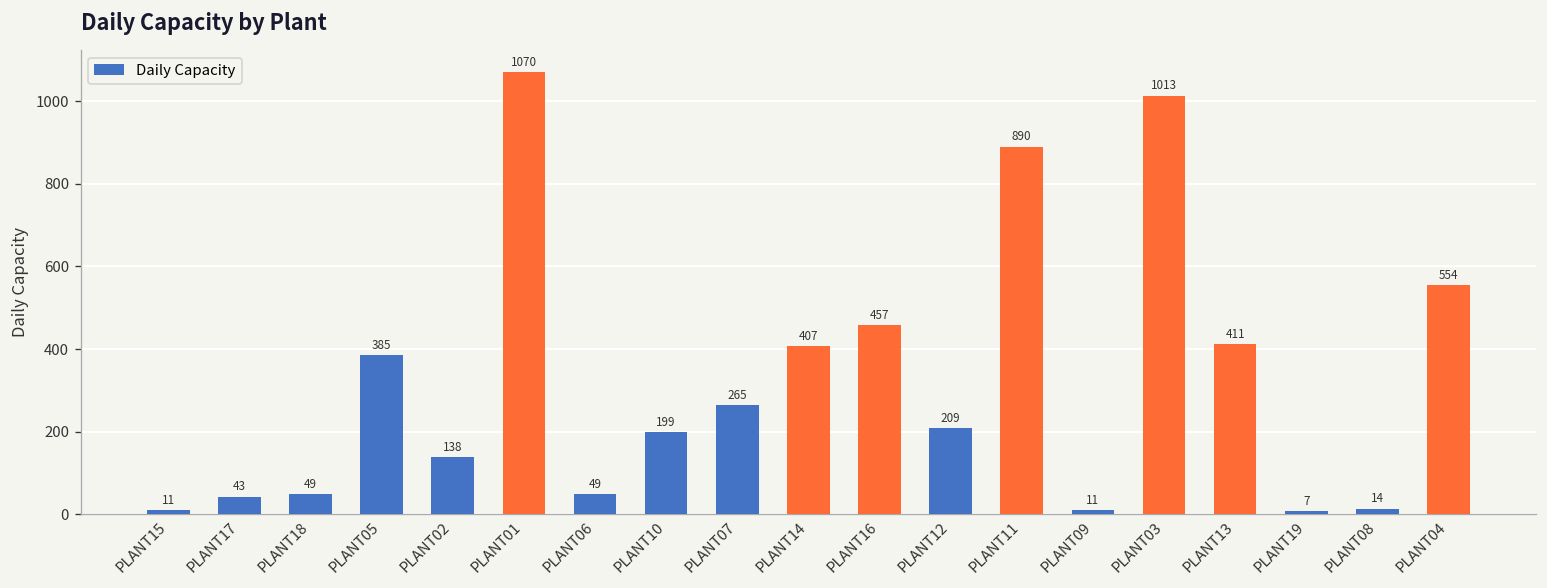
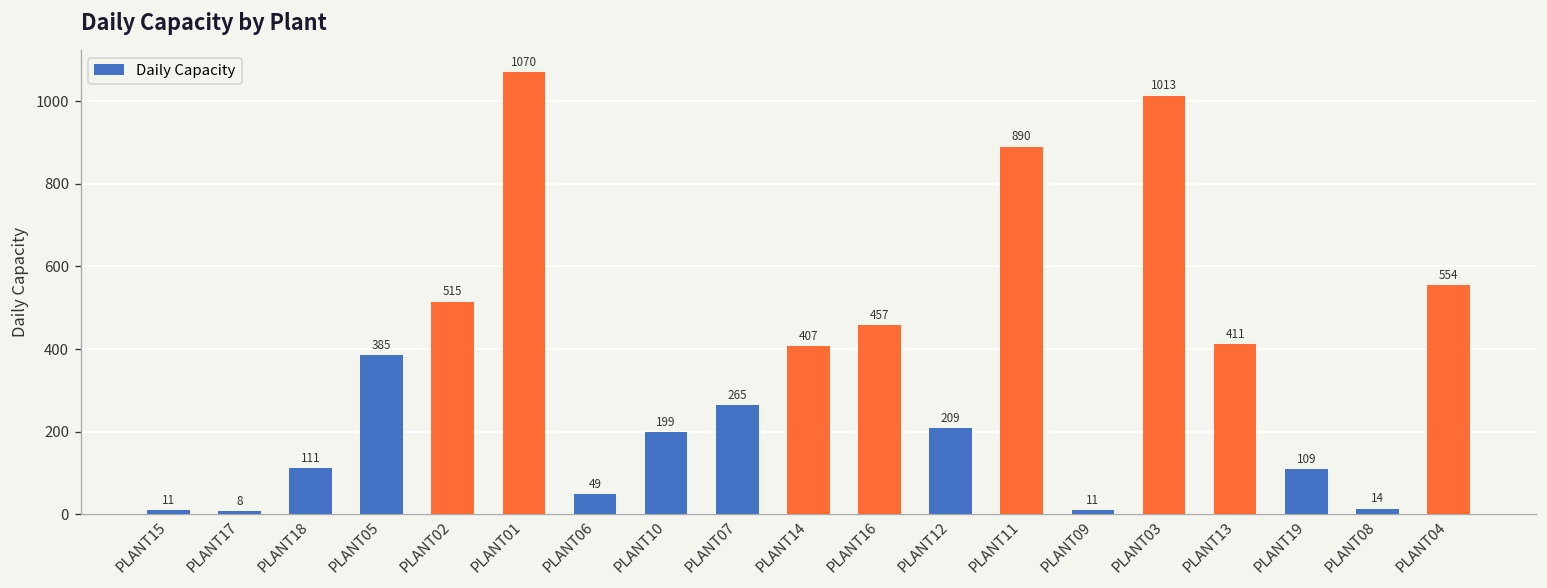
  {
    "PLANT15": 11,
-   "PLANT17": 43,
-   "PLANT18": 49,
+   "PLANT17": 8,
+   "PLANT18": 111,
    "PLANT05": 385,
-   "PLANT02": 138,
+   "PLANT02": 515,
    "PLANT01": 1070,
    "PLANT06": 49,
    "PLANT10": 199,
    "PLANT07": 265,
    "PLANT14": 407,
    "PLANT16": 457,
    "PLANT12": 209,
    "PLANT11": 890,
    "PLANT09": 11,
    "PLANT03": 1013,
    "PLANT13": 411,
-   "PLANT19": 7,
+   "PLANT19": 109,
    "PLANT08": 14,
    "PLANT04": 554
  }
